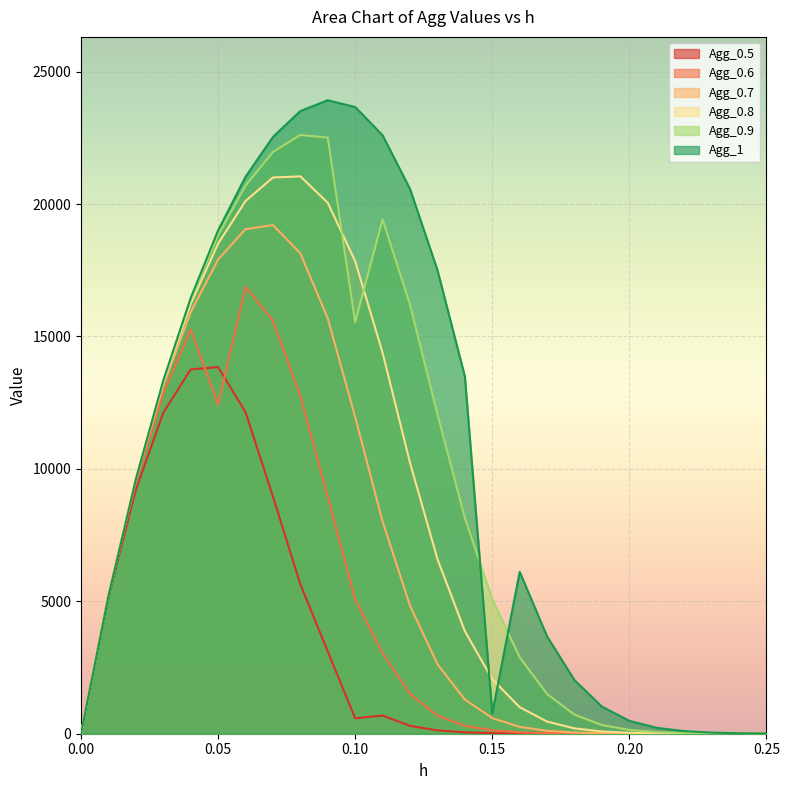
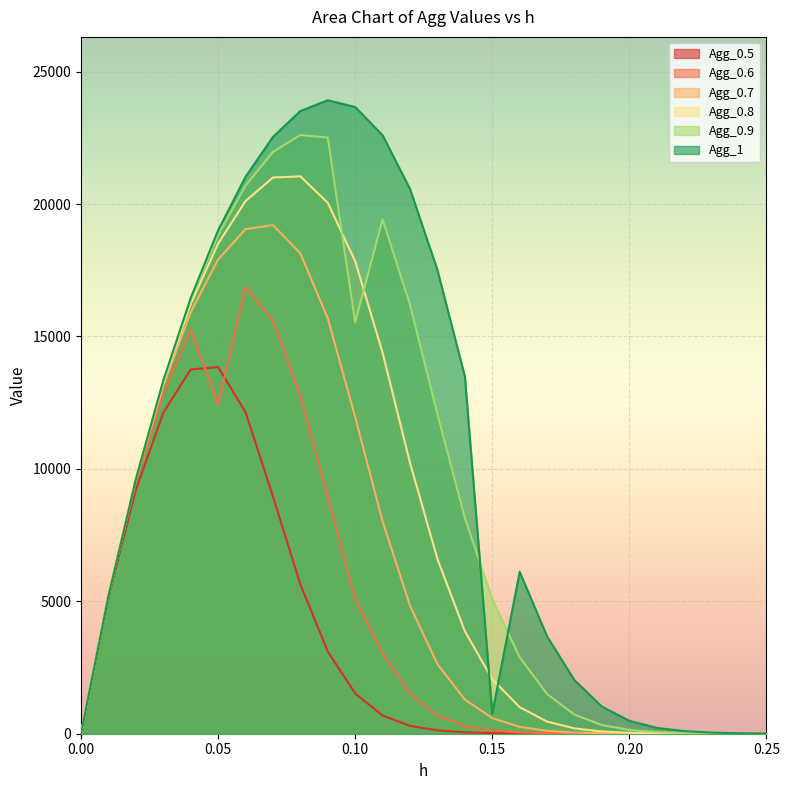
  {
    "Agg_0.5": {
      "0.05": 13800,
-     "0.10": 600,
+     "0.10": 1500,
      "0.15": 0
    },
    "Agg_0.6": {
      "0.05": 12400,
      "0.10": 5100,
      "0.15": 100
    },
    "Agg_0.9": {
      "0.05": 18800,
      "0.10": 15500,
      "0.15": 5100,
      "0.20": 100
    },
    "Agg_1": {
      "0.05": 19000,
      "0.10": 23700,
      "0.15": 800,
      "0.20": 500
    }
  }
